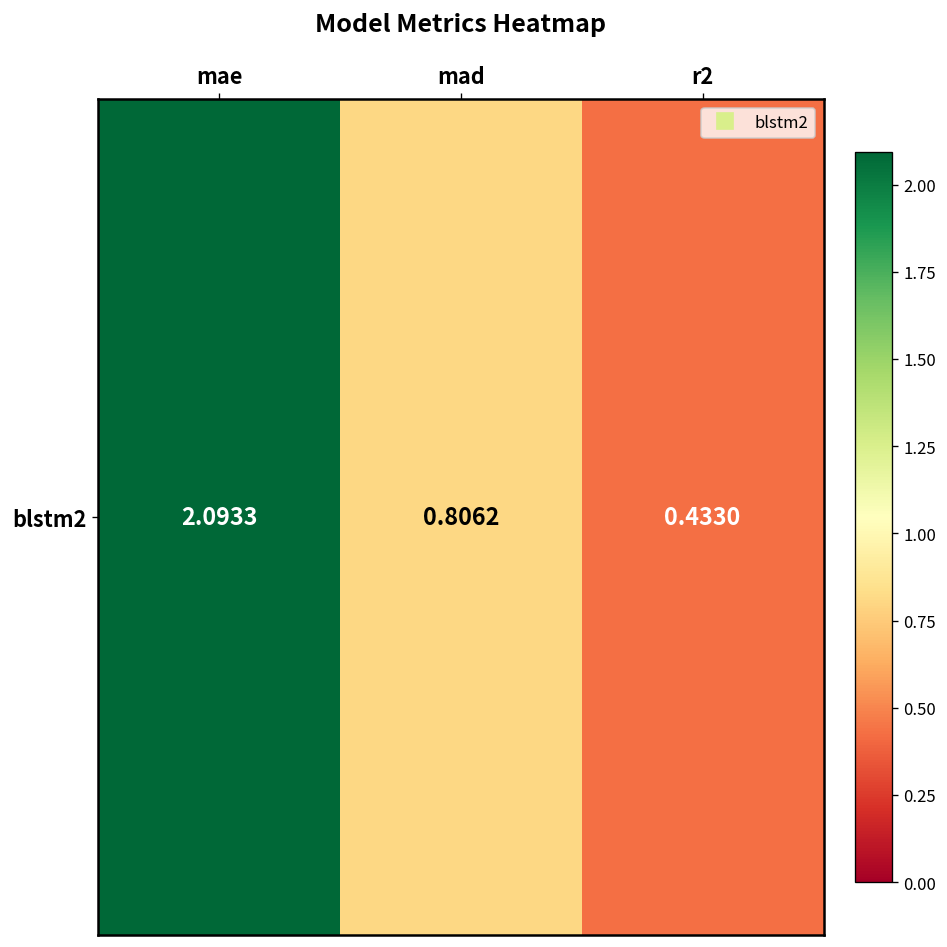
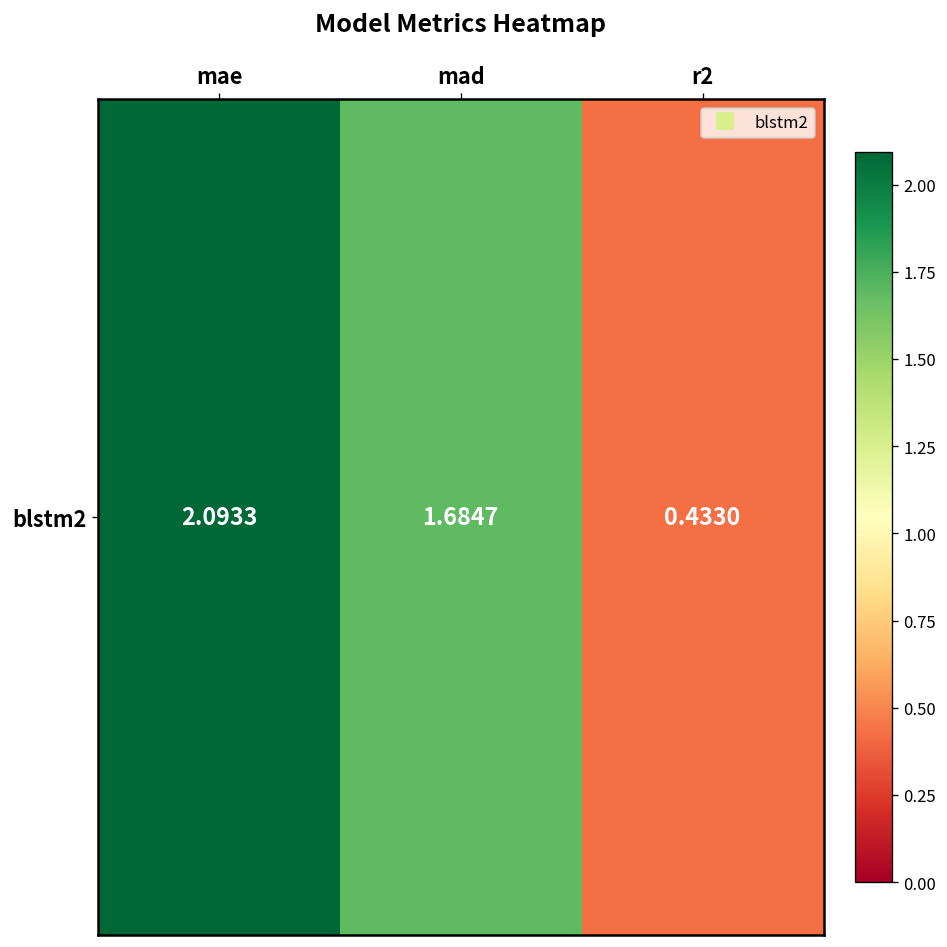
  {
    "blstm2": {
      "mae": 2.0933,
-     "mad": 0.8062,
+     "mad": 1.6847,
      "r2": 0.4330
    }
  }
